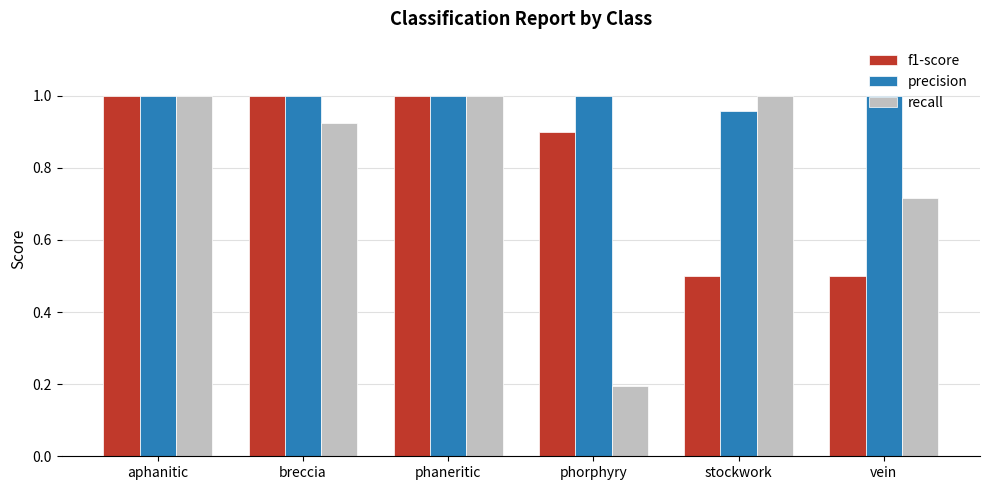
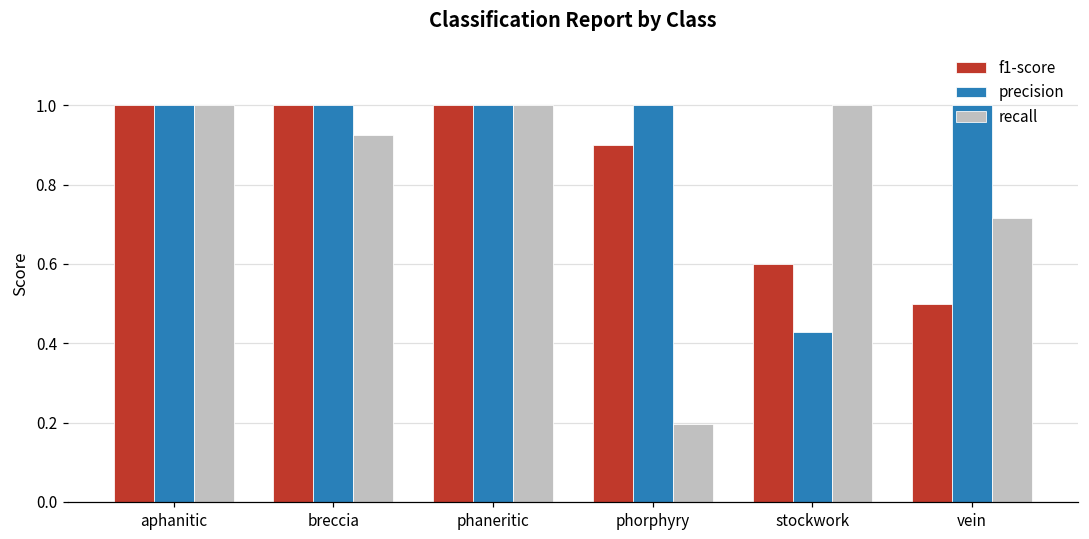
  {
    "f1-score": {
      "aphanitic": 1.0,
      "breccia": 1.0,
      "phaneritic": 1.0,
      "phorphyry": 0.9,
-     "stockwork": 0.5,
+     "stockwork": 0.6,
      "vein": 0.5
    },
    "precision": {
      "aphanitic": 1.00,
      "breccia": 1.00,
      "phaneritic": 1.00,
      "phorphyry": 1.00,
-     "stockwork": 0.96,
+     "stockwork": 0.43,
      "vein": 1.00
    },
    "recall": {
      "aphanitic": 1.00,
      "breccia": 0.92,
      "phaneritic": 1.00,
      "phorphyry": 0.20,
      "stockwork": 1.00,
      "vein": 0.72
    }
  }
